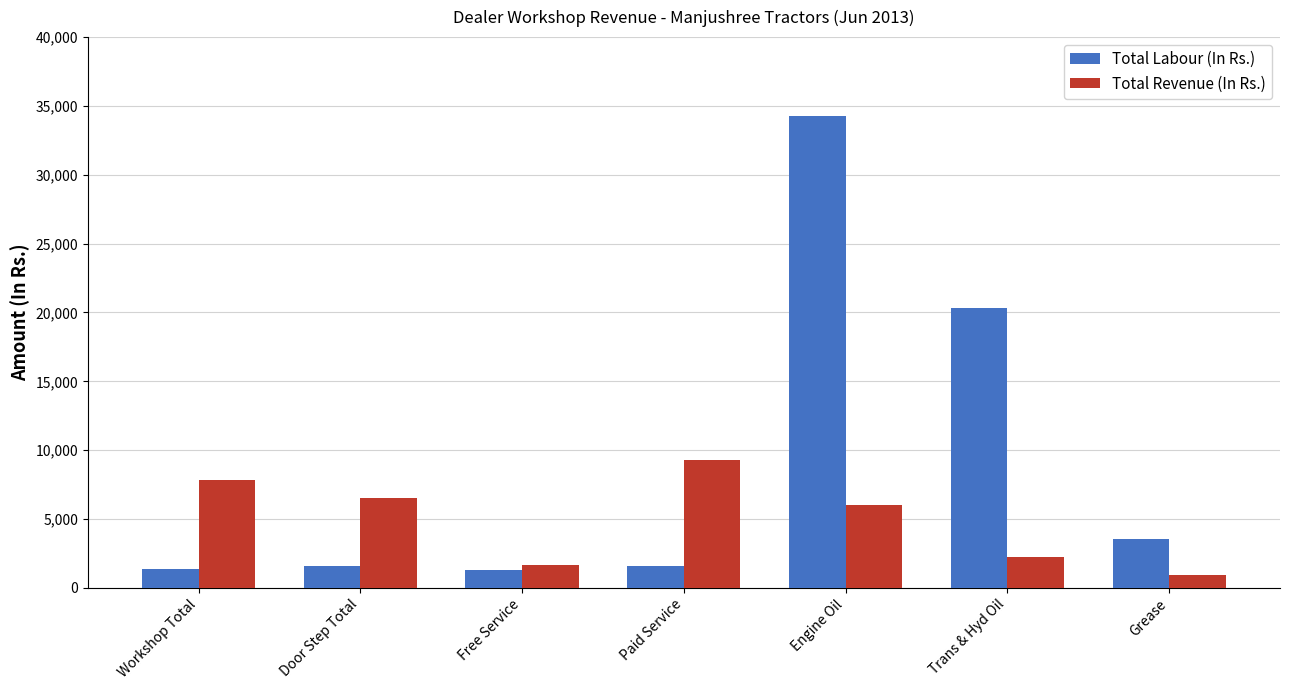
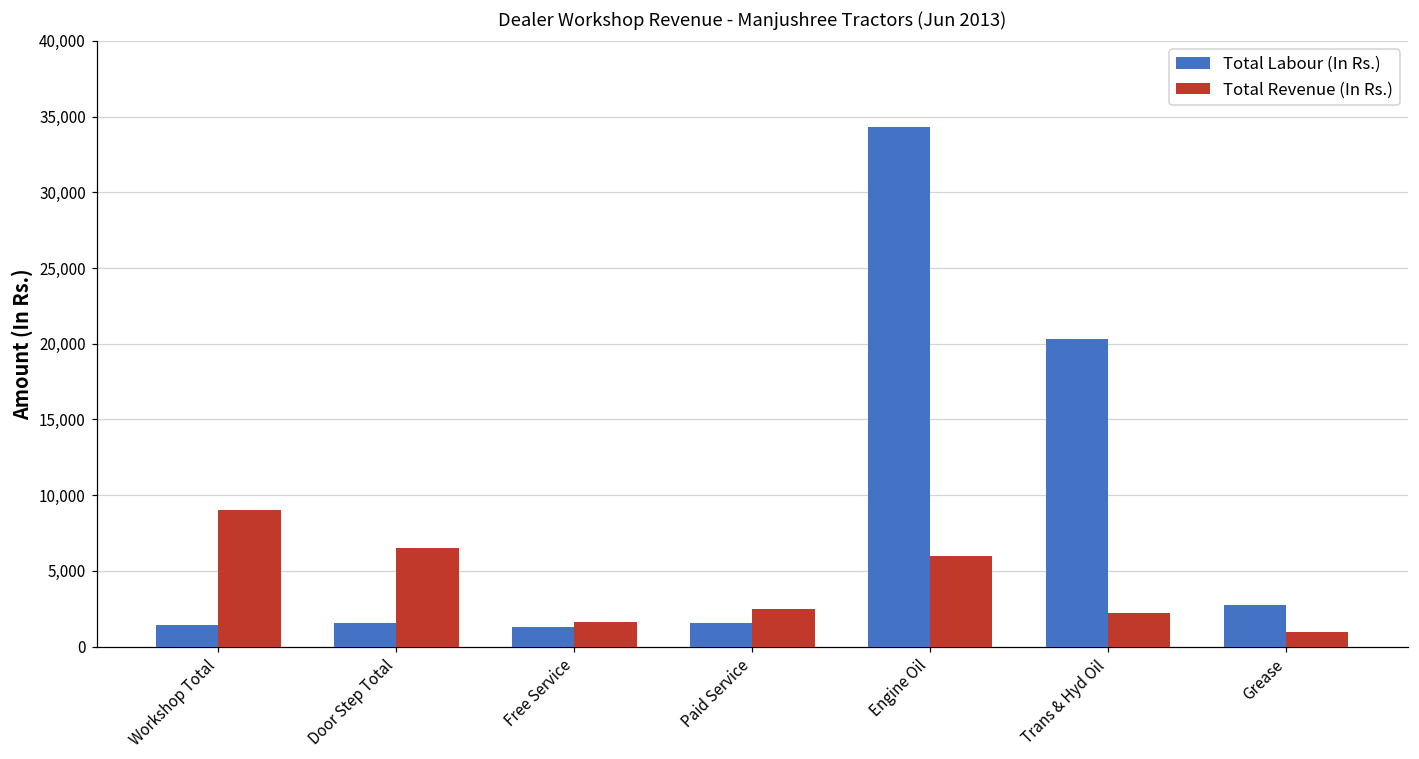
  {
    "Total Labour (In Rs.)": {
      "Workshop Total": "1,400",
      "Door Step Total": "1,600",
      "Free Service": "1,300",
      "Paid Service": "1,600",
      "Engine Oil": "34,300",
      "Trans & Hyd Oil": "20,300",
-     "Grease": "3,500"
+     "Grease": "2,700"
    },
    "Total Revenue (In Rs.)": {
-     "Workshop Total": "7,800",
+     "Workshop Total": "9,100",
      "Door Step Total": "6,500",
      "Free Service": "1,700",
-     "Paid Service": "9,300",
+     "Paid Service": "2,500",
      "Engine Oil": "6,000",
      "Trans & Hyd Oil": "2,200",
      "Grease": "1,000"
    }
  }
